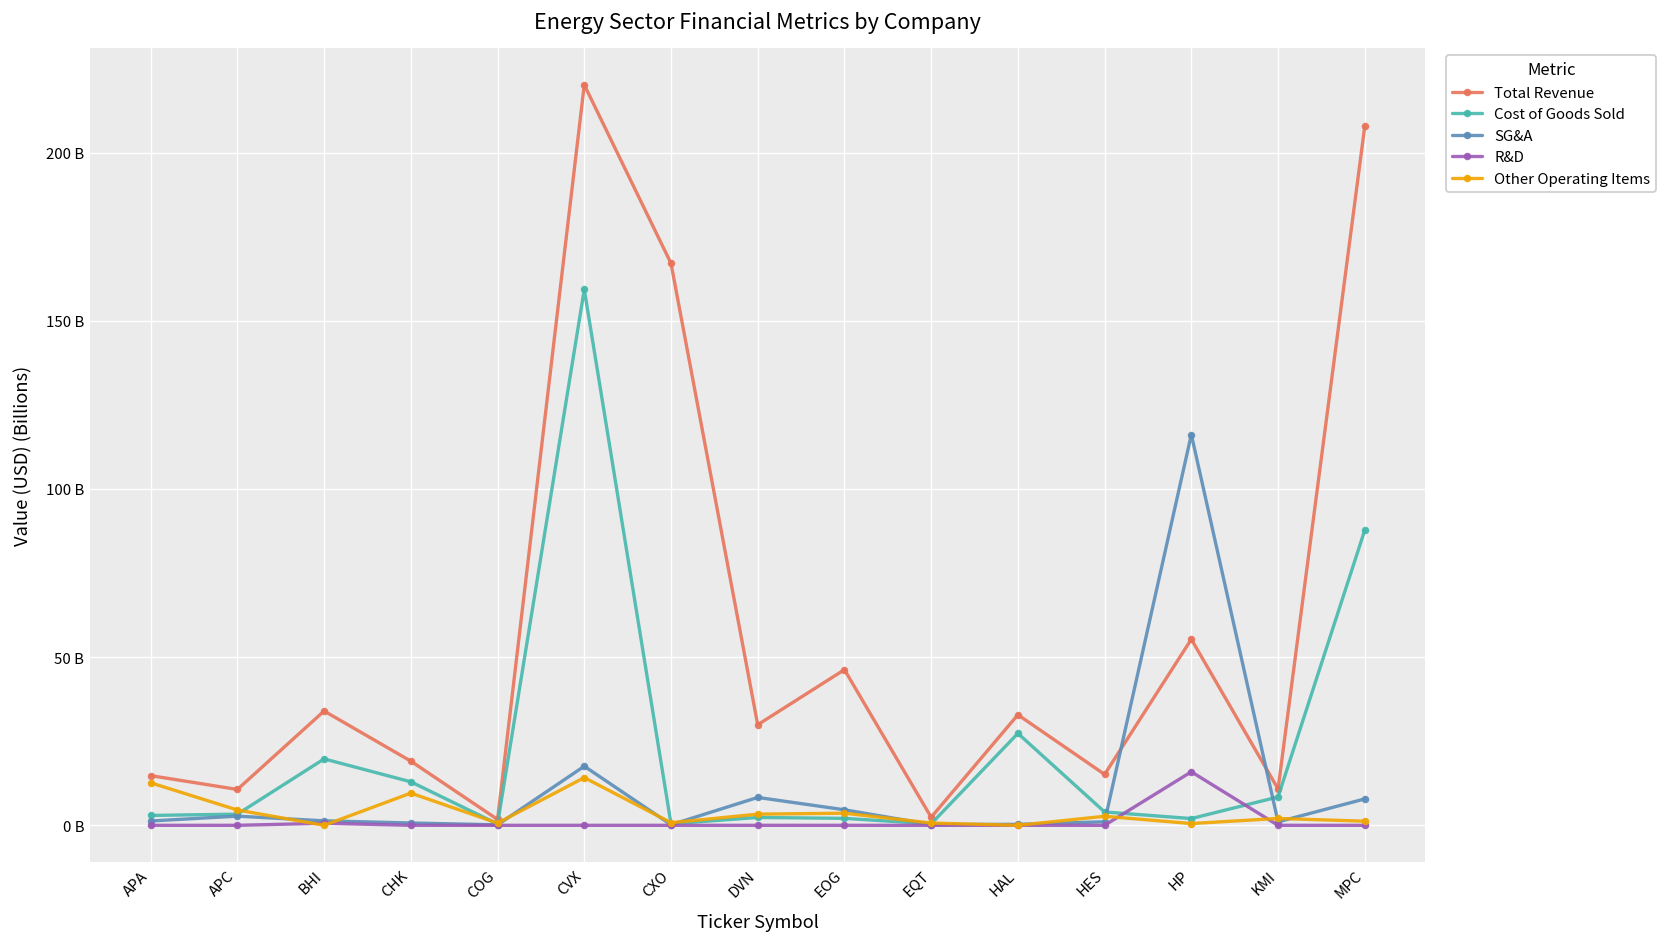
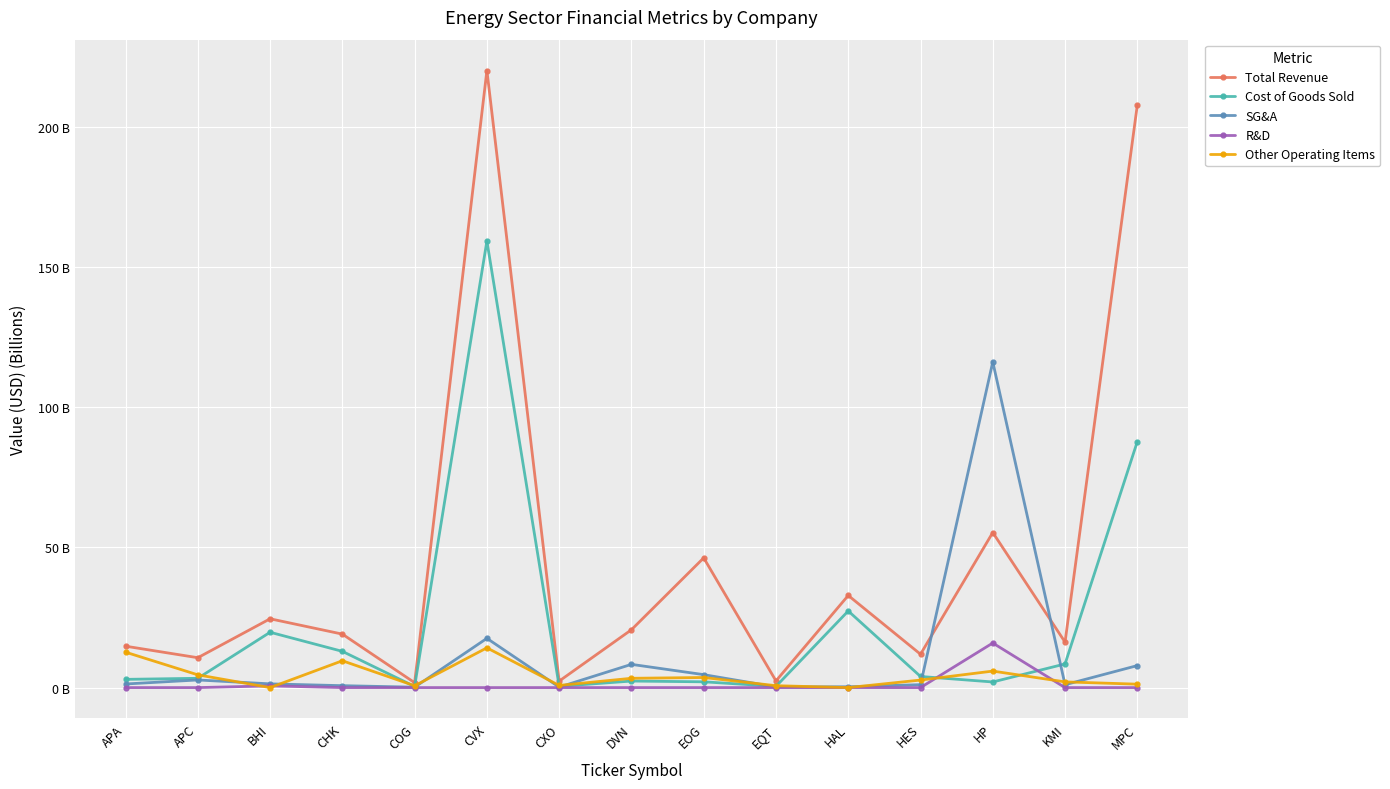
  {
    "Total Revenue": {
      "APA": 15000000000,
      "APC": 11000000000,
-     "BHI": 34000000000,
+     "BHI": 25000000000,
      "CHK": 19000000000,
      "COG": 2000000000,
      "CVX": 220000000000,
-     "CXO": 167000000000,
-     "DVN": 30000000000,
+     "CXO": 2000000000,
+     "DVN": 21000000000,
      "EOG": 46000000000,
      "EQT": 2000000000,
      "HAL": 33000000000,
-     "HES": 15000000000,
+     "HES": 12000000000,
      "HP": 55000000000,
-     "KMI": 11000000000,
+     "KMI": 16000000000,
      "MPC": 208000000000
    },
    "R&D": {
      "APA": 0,
      "APC": 0,
      "CVX": 0,
      "DVN": 0,
      "EOG": 0,
      "HES": 0,
      "HP": 16000000000,
      "KMI": 0,
      "MPC": 0
    },
    "Other Operating Items": {
      "APA": 13000000000,
      "APC": 5000000000,
      "CHK": 10000000000,
      "CVX": 14000000000,
      "DVN": 3000000000,
      "EOG": 4000000000,
      "HES": 3000000000,
-     "HP": 1000000000,
+     "HP": 6000000000,
      "KMI": 2000000000,
      "MPC": 1000000000
    }
  }
